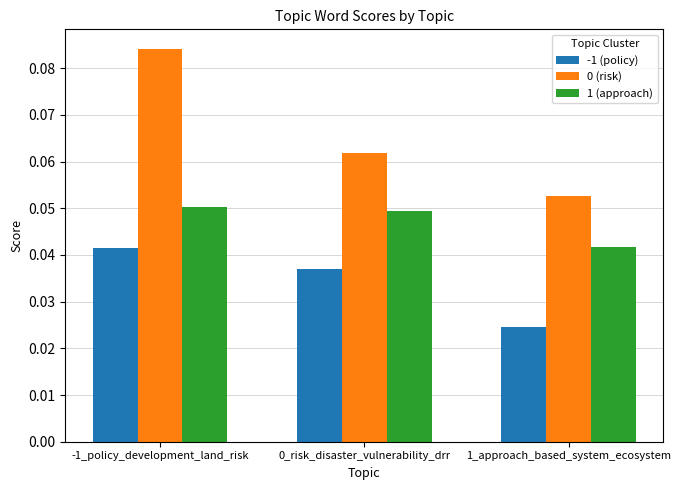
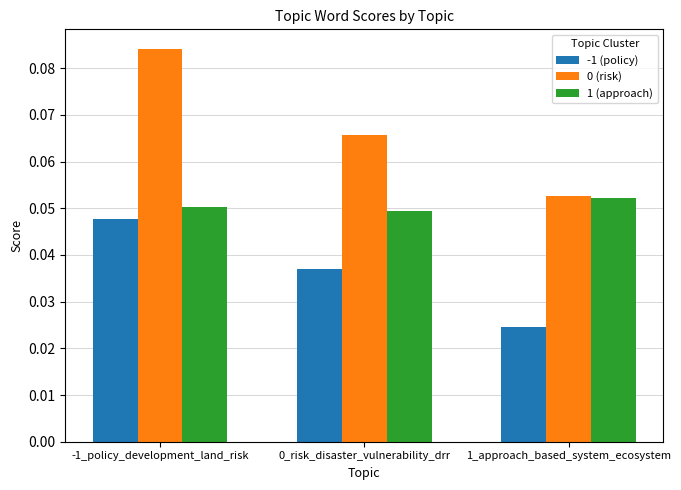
  {
    "-1 (policy)": {
-     "-1_policy_development_land_risk": 0.042,
+     "-1_policy_development_land_risk": 0.048,
      "0_risk_disaster_vulnerability_drr": 0.037,
      "1_approach_based_system_ecosystem": 0.024
    },
    "0 (risk)": {
      "-1_policy_development_land_risk": 0.084,
-     "0_risk_disaster_vulnerability_drr": 0.062,
+     "0_risk_disaster_vulnerability_drr": 0.066,
      "1_approach_based_system_ecosystem": 0.053
    },
    "1 (approach)": {
      "-1_policy_development_land_risk": 0.050,
      "0_risk_disaster_vulnerability_drr": 0.049,
-     "1_approach_based_system_ecosystem": 0.042
+     "1_approach_based_system_ecosystem": 0.052
    }
  }
